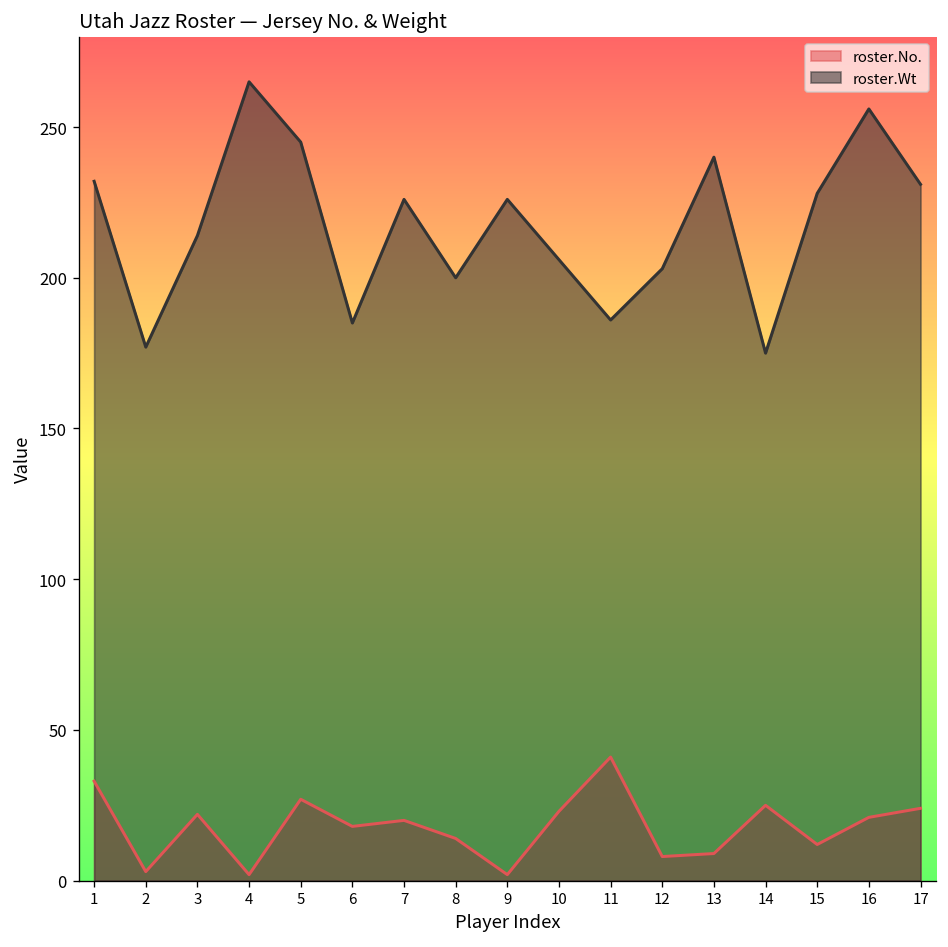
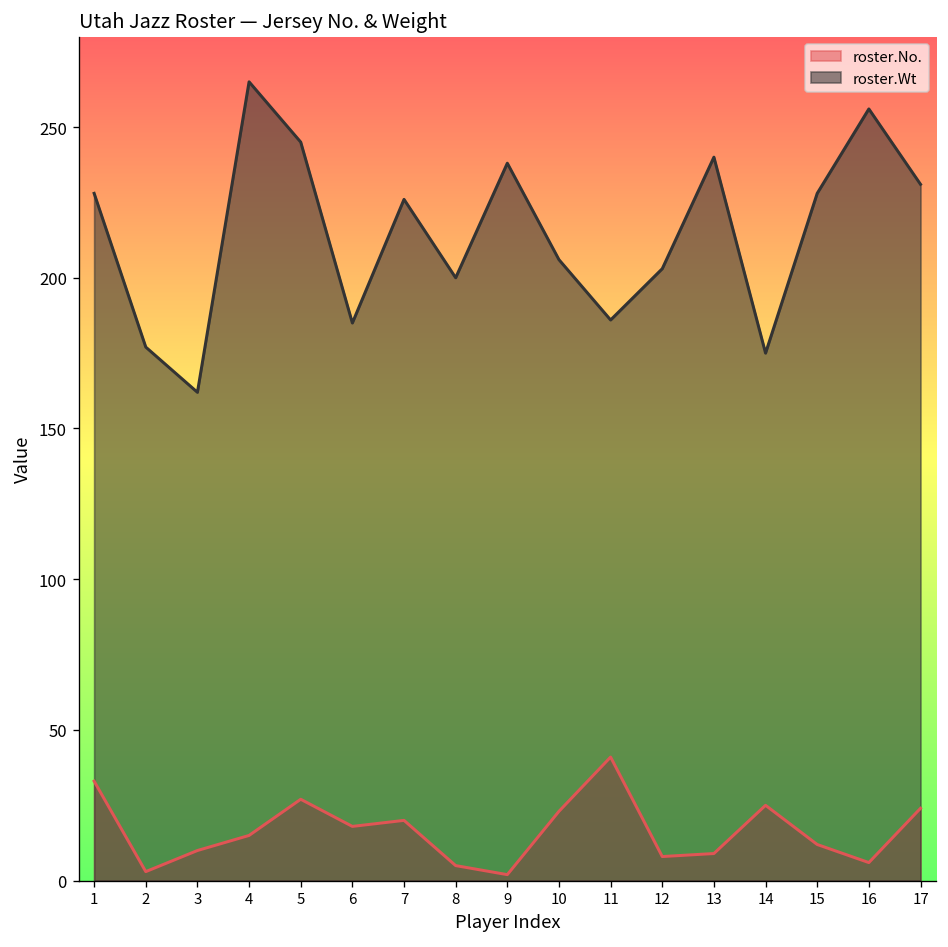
  {
    "roster.No.": {
      "1": 33,
      "2": 3,
-     "3": 22,
-     "4": 2,
+     "3": 10,
+     "4": 15,
      "5": 27,
      "6": 18,
      "7": 20,
-     "8": 14,
+     "8": 5,
      "9": 2,
      "10": 23,
      "11": 41,
      "12": 8,
      "13": 9,
      "14": 25,
      "15": 12,
-     "16": 21,
+     "16": 6,
      "17": 24
    },
    "roster.Wt": {
-     "1": 232,
+     "1": 228,
      "2": 177,
-     "3": 214,
+     "3": 162,
      "4": 265,
      "5": 245,
      "6": 185,
      "7": 226,
      "8": 200,
-     "9": 226,
+     "9": 238,
      "10": 206,
      "11": 186,
      "12": 203,
      "13": 240,
      "14": 175,
      "15": 228,
      "16": 256,
      "17": 231
    }
  }
